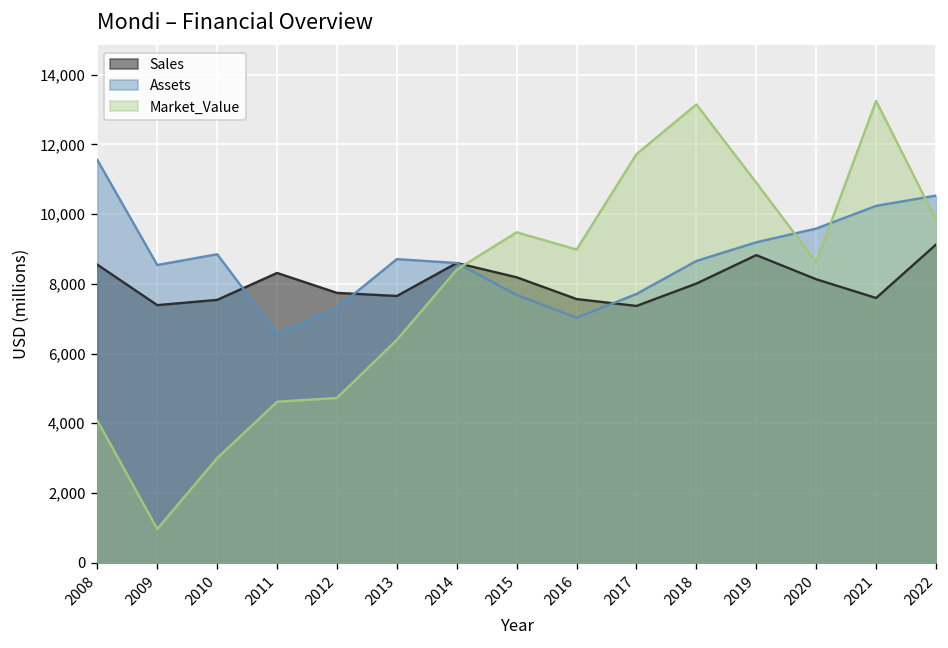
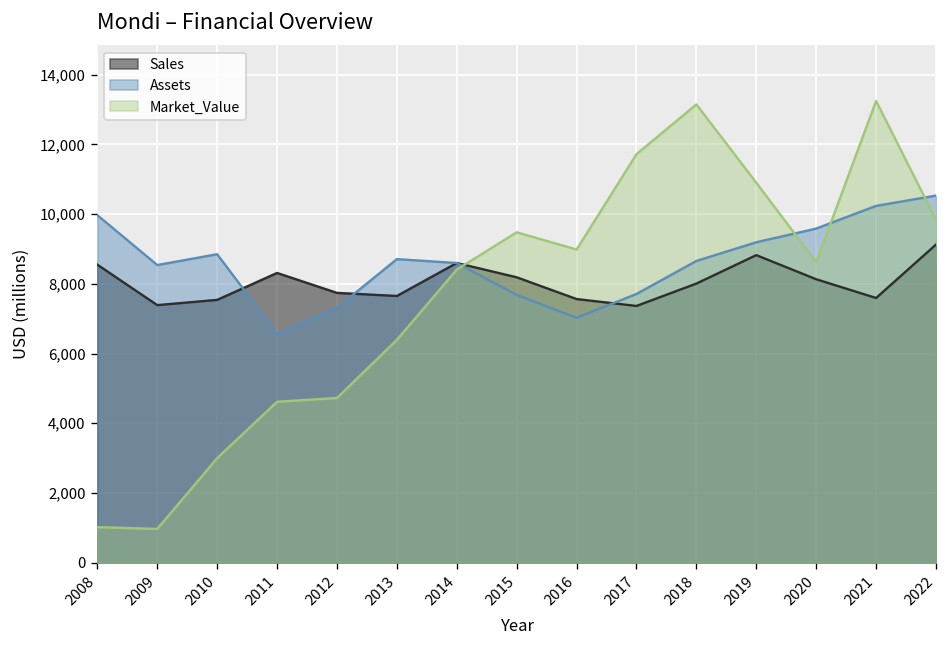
  {
    "Sales": {
      "2008": "8,600",
      "2009": "7,400",
      "2010": "7,500",
      "2011": "8,300",
      "2012": "7,700",
      "2013": "7,700",
      "2015": "8,200",
      "2016": "7,600",
      "2017": "7,400",
      "2018": "8,000",
      "2019": "8,800",
      "2020": "8,100",
      "2021": "7,600",
      "2022": "9,100"
    },
    "Assets": {
-     "2008": "11,600",
+     "2008": "10,000",
      "2009": "8,500",
      "2010": "8,900",
      "2011": "6,600",
      "2012": "7,300",
      "2013": "8,700",
      "2015": "7,700",
      "2016": "7,000",
      "2017": "7,700",
      "2018": "8,700",
      "2019": "9,200",
      "2020": "9,600",
      "2021": "10,200",
      "2022": "10,500"
    },
    "Market_Value": {
-     "2008": "4,100",
+     "2008": "1,000",
      "2009": "1,000",
      "2010": "3,000",
      "2011": "4,600",
      "2012": "4,700",
      "2013": "6,400",
      "2014": "8,400",
      "2015": "9,500",
      "2016": "9,000",
      "2017": "11,700",
      "2018": "13,100",
      "2019": "10,900",
      "2020": "8,600",
      "2021": "13,200",
      "2022": "9,800"
    }
  }
